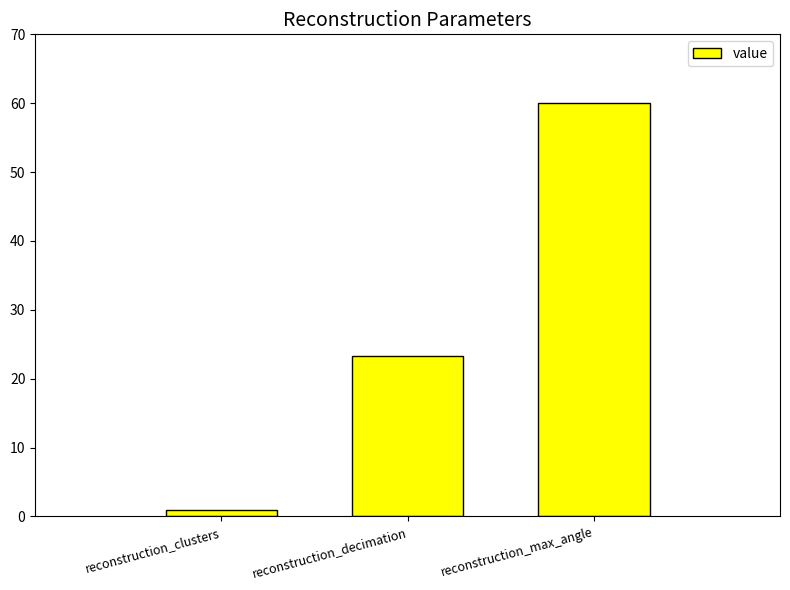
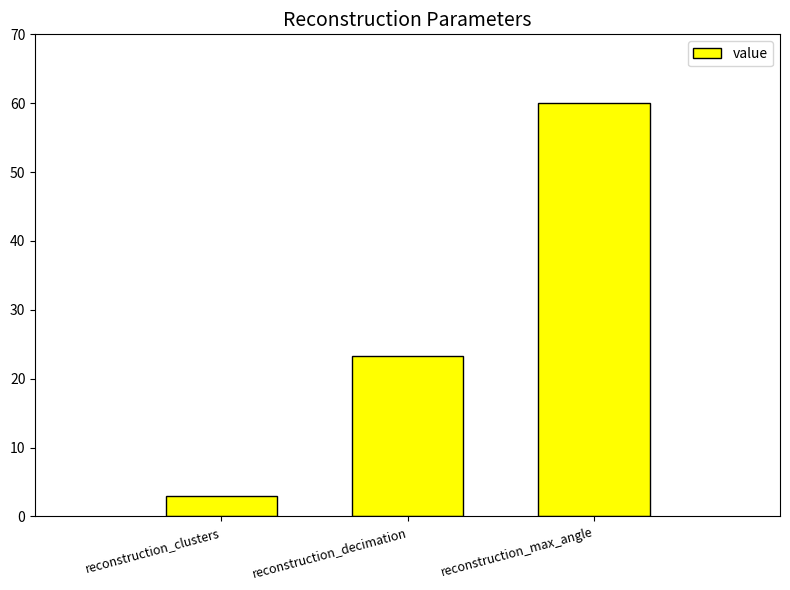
  {
-   "reconstruction_clusters": 1,
+   "reconstruction_clusters": 3,
    "reconstruction_decimation": 23,
    "reconstruction_max_angle": 60
  }
